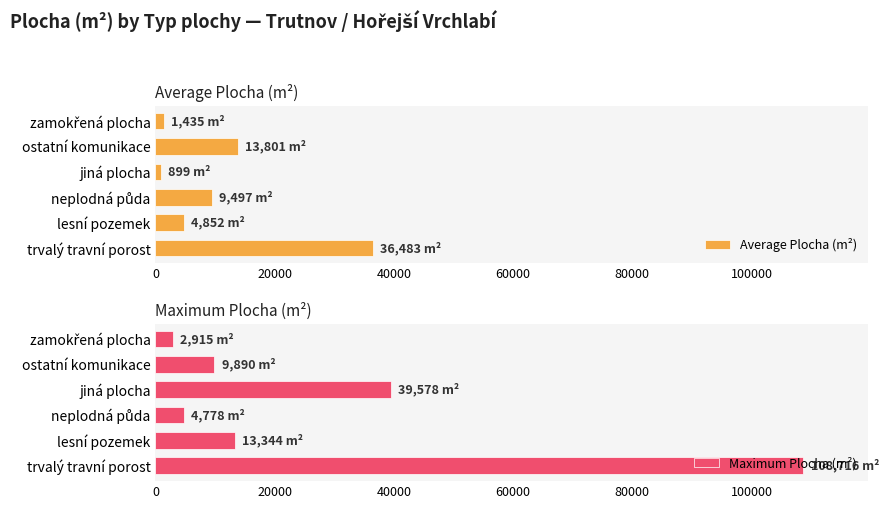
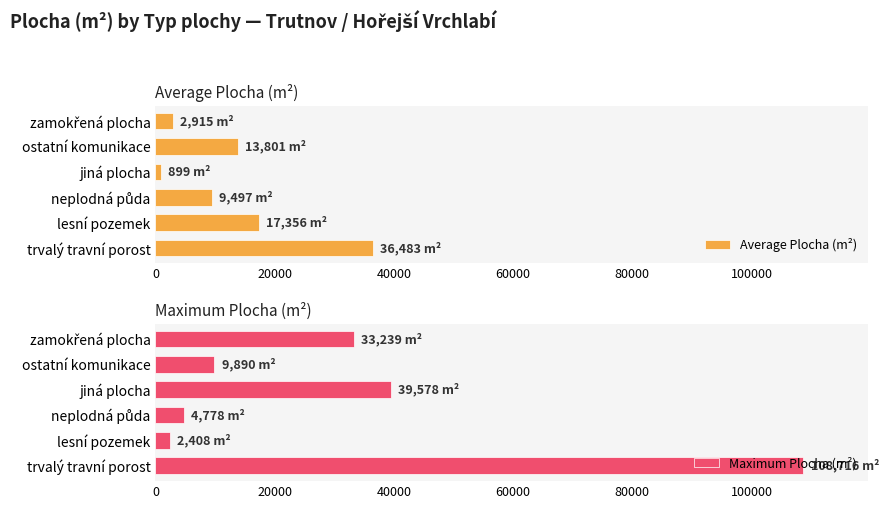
  {
    "Average Plocha (m²)": {
-     "zamokřená plocha": "1,435",
+     "zamokřená plocha": "2,915",
      "ostatní komunikace": "13,801",
      "jiná plocha": "899",
      "neplodná půda": "9,497",
-     "lesní pozemek": "4,852",
+     "lesní pozemek": "17,356",
      "trvalý travní porost": "36,483"
    },
    "Maximum Plocha (m²)": {
-     "zamokřená plocha": "2,915",
+     "zamokřená plocha": "33,239",
      "ostatní komunikace": "9,890",
      "jiná plocha": "39,578",
      "neplodná půda": "4,778",
-     "lesní pozemek": "13,344",
+     "lesní pozemek": "2,408",
      "trvalý travní porost": "108,716"
    }
  }
